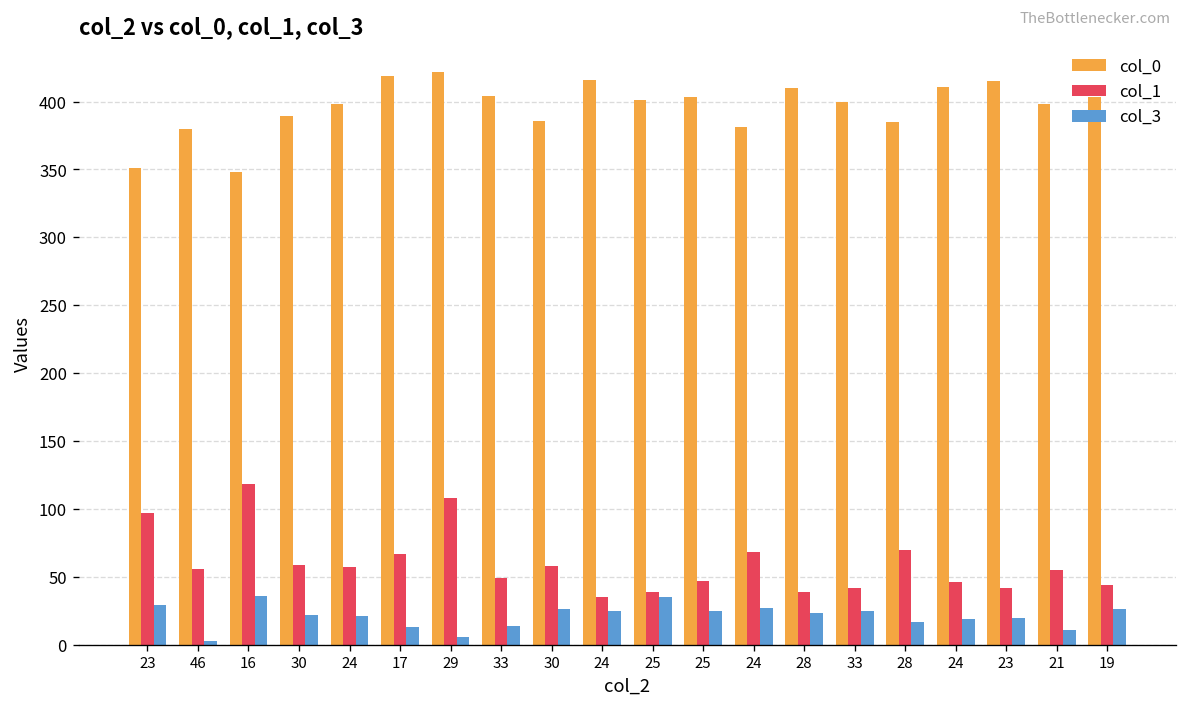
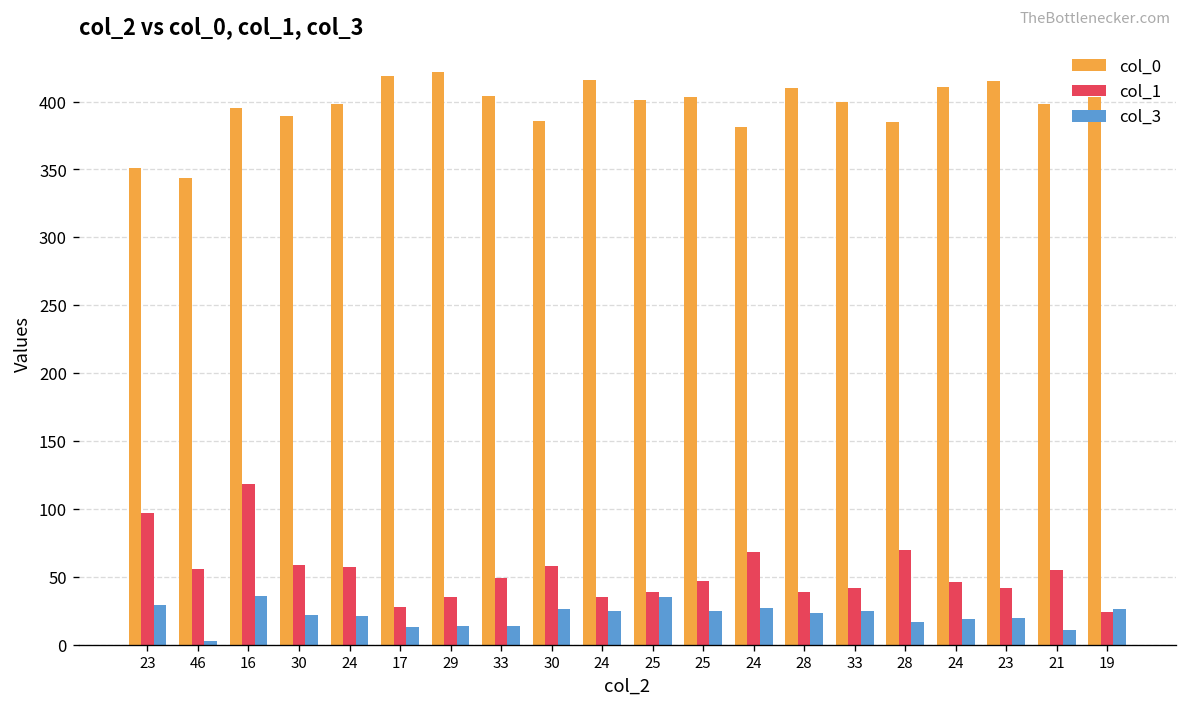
  {
    "col_0": {
-     "46": 380,
-     "16": 348,
+     "46": 344,
+     "16": 395,
      "17": 419,
      "29": 422,
      "21": 398,
      "19": 403
    },
    "col_1": {
      "46": 56,
      "16": 118,
-     "17": 67,
-     "29": 108,
+     "17": 28,
+     "29": 35,
      "21": 55,
-     "19": 44
+     "19": 24
    },
    "col_3": {
      "46": 3,
      "16": 36,
      "17": 13,
-     "29": 6,
+     "29": 14,
      "21": 11,
      "19": 26
    }
  }
